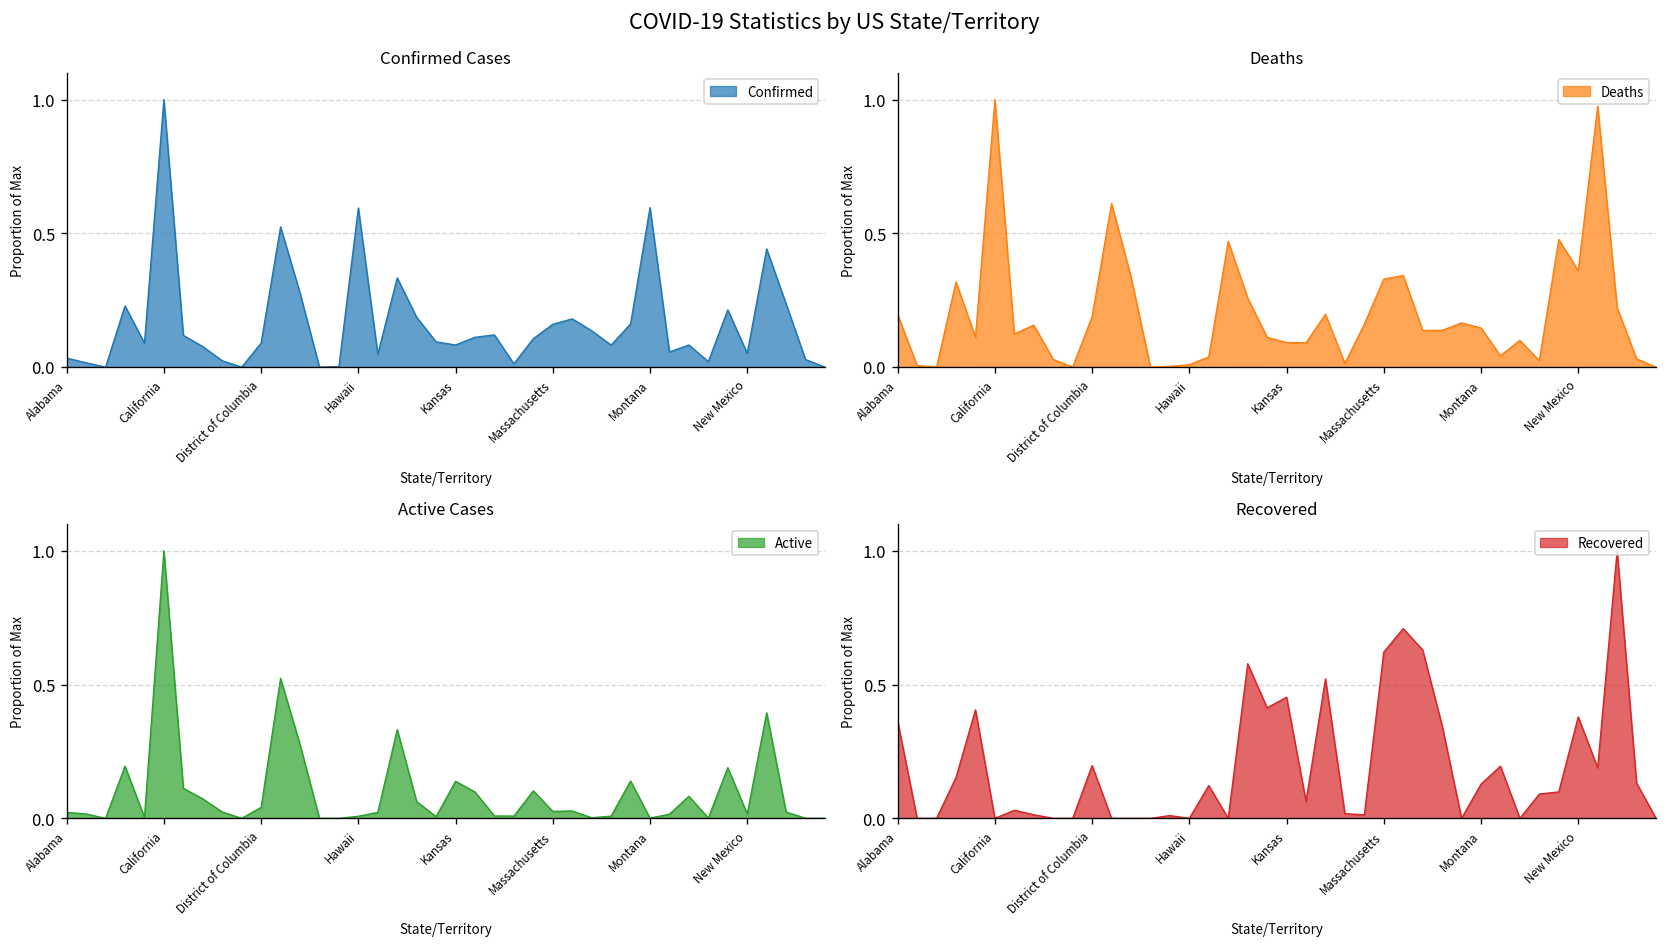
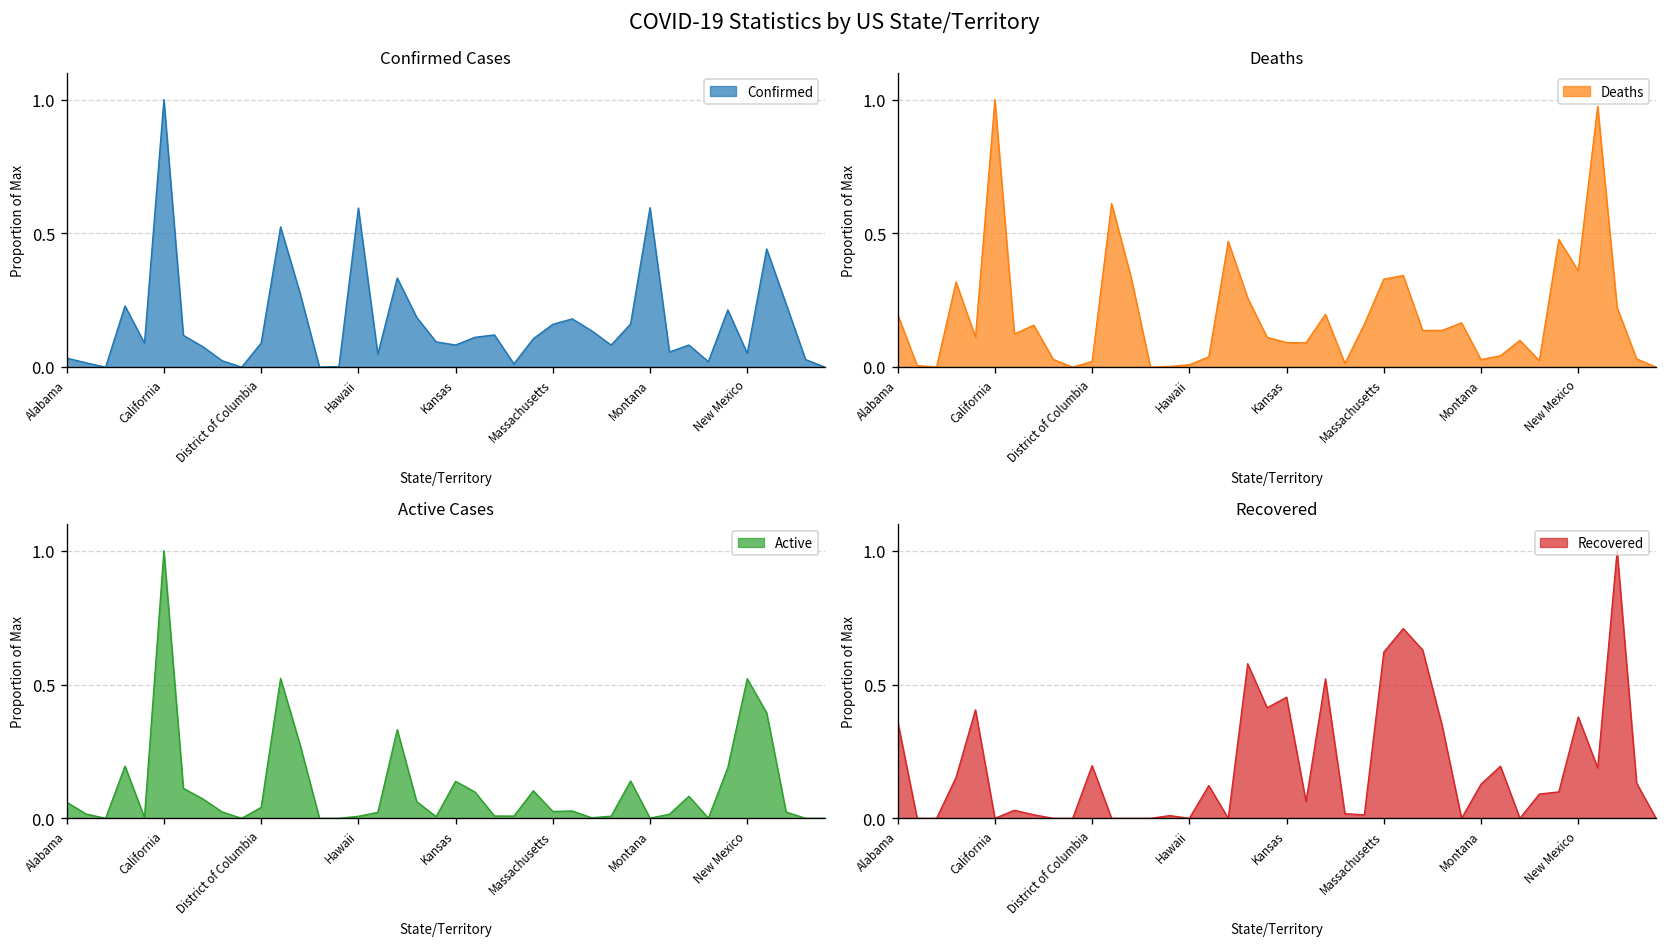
  {
    "Confirmed Cases": {
      "Alabama": 0.03,
      "California": 1.00,
      "District of Columbia": 0.09,
      "Hawaii": 0.59,
      "Kansas": 0.08,
      "Massachusetts": 0.16,
      "Montana": 0.60,
      "New Mexico": 0.05
    },
    "Deaths": {
      "Alabama": 0.20,
      "California": 1.00,
-     "District of Columbia": 0.19,
+     "District of Columbia": 0.02,
      "Hawaii": 0.01,
      "Kansas": 0.09,
      "Massachusetts": 0.33,
-     "Montana": 0.15,
+     "Montana": 0.03,
      "New Mexico": 0.36
    },
    "Active Cases": {
-     "Alabama": 0.02,
+     "Alabama": 0.06,
      "California": 1.00,
      "District of Columbia": 0.04,
      "Hawaii": 0.01,
      "Kansas": 0.14,
      "Massachusetts": 0.03,
      "Montana": 0.00,
-     "New Mexico": 0.02
+     "New Mexico": 0.52
    },
    "Recovered": {
      "Alabama": 0.36,
      "California": 0.00,
      "District of Columbia": 0.20,
      "Hawaii": 0.00,
      "Kansas": 0.45,
      "Massachusetts": 0.62,
      "Montana": 0.13,
      "New Mexico": 0.38
    }
  }
